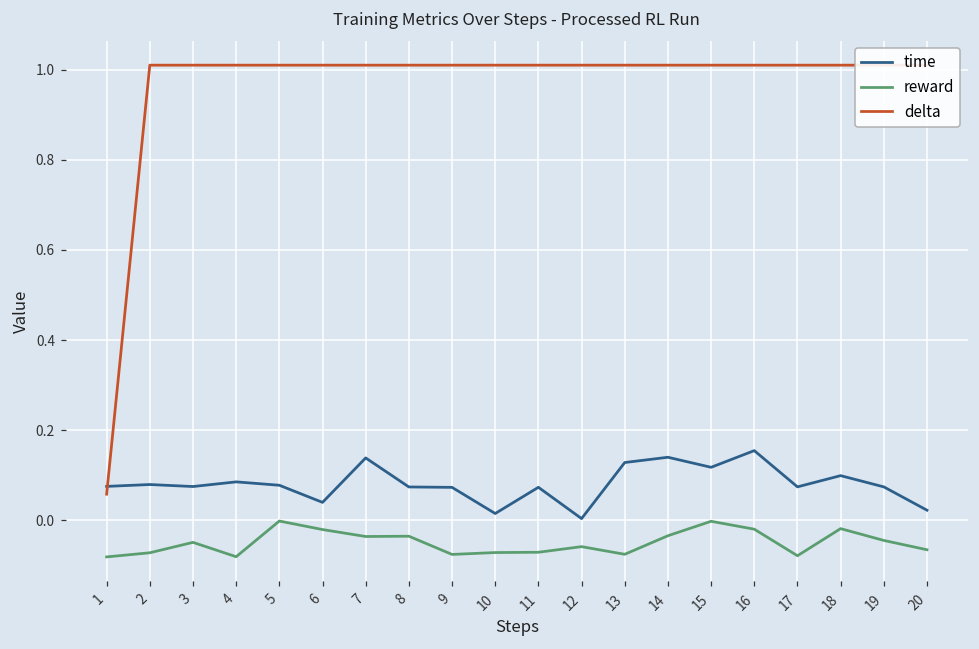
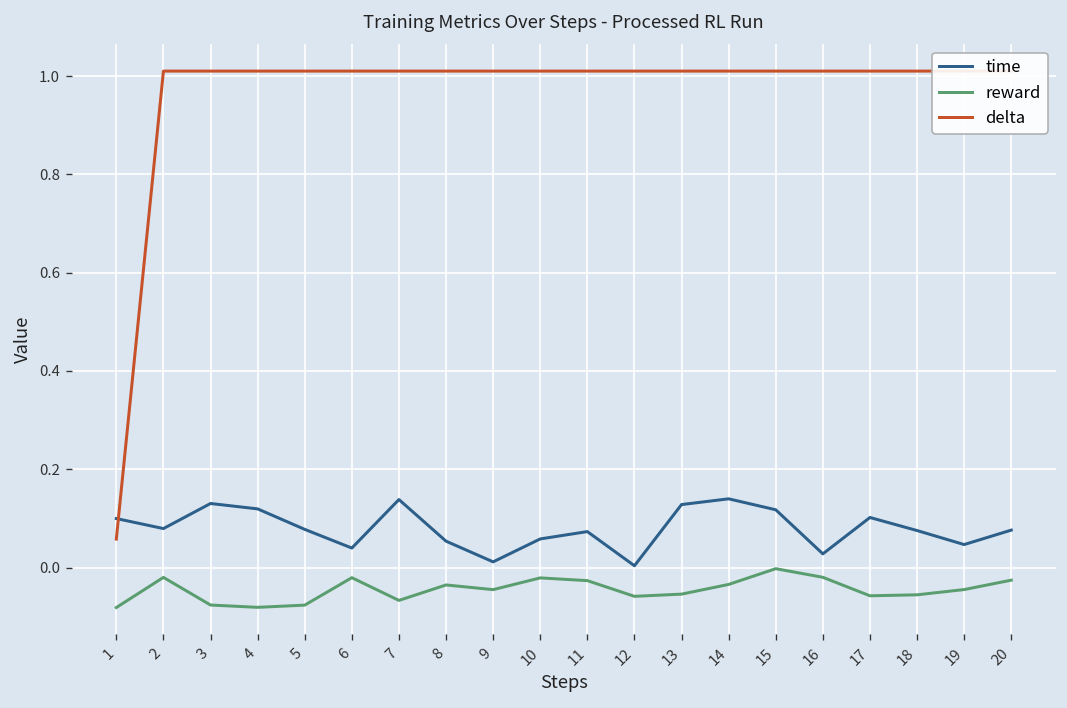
  {
    "time": {
-     "1": 0.08,
+     "1": 0.10,
      "2": 0.08,
-     "3": 0.08,
-     "4": 0.09,
+     "3": 0.13,
+     "4": 0.12,
      "5": 0.08,
      "6": 0.04,
      "7": 0.14,
-     "8": 0.07,
-     "9": 0.07,
-     "10": 0.02,
+     "8": 0.05,
+     "9": 0.01,
+     "10": 0.06,
      "11": 0.07,
      "12": 0.00,
      "13": 0.13,
      "14": 0.14,
      "15": 0.12,
-     "16": 0.15,
-     "17": 0.07,
-     "18": 0.10,
-     "19": 0.07,
-     "20": 0.02
+     "16": 0.03,
+     "17": 0.10,
+     "18": 0.08,
+     "19": 0.05,
+     "20": 0.08
    },
    "reward": {
      "1": -0.08,
-     "2": -0.07,
-     "3": -0.05,
+     "2": -0.02,
+     "3": -0.08,
      "4": -0.08,
-     "5": 0.00,
+     "5": -0.08,
      "6": -0.02,
-     "7": -0.04,
+     "7": -0.07,
      "8": -0.04,
-     "9": -0.08,
-     "10": -0.07,
-     "11": -0.07,
+     "9": -0.04,
+     "10": -0.02,
+     "11": -0.03,
      "12": -0.06,
-     "13": -0.08,
+     "13": -0.05,
      "14": -0.03,
      "15": 0.00,
      "16": -0.02,
-     "17": -0.08,
-     "18": -0.02,
+     "17": -0.06,
+     "18": -0.06,
      "19": -0.04,
-     "20": -0.07
+     "20": -0.03
    },
    "delta": {
      "1": 0.06,
      "2": 1.01,
      "3": 1.01,
      "4": 1.01,
      "5": 1.01,
      "6": 1.01,
      "7": 1.01,
      "8": 1.01,
      "9": 1.01,
      "10": 1.01,
      "11": 1.01,
      "12": 1.01,
      "13": 1.01,
      "14": 1.01,
      "15": 1.01,
      "16": 1.01,
      "17": 1.01,
      "18": 1.01
    }
  }
